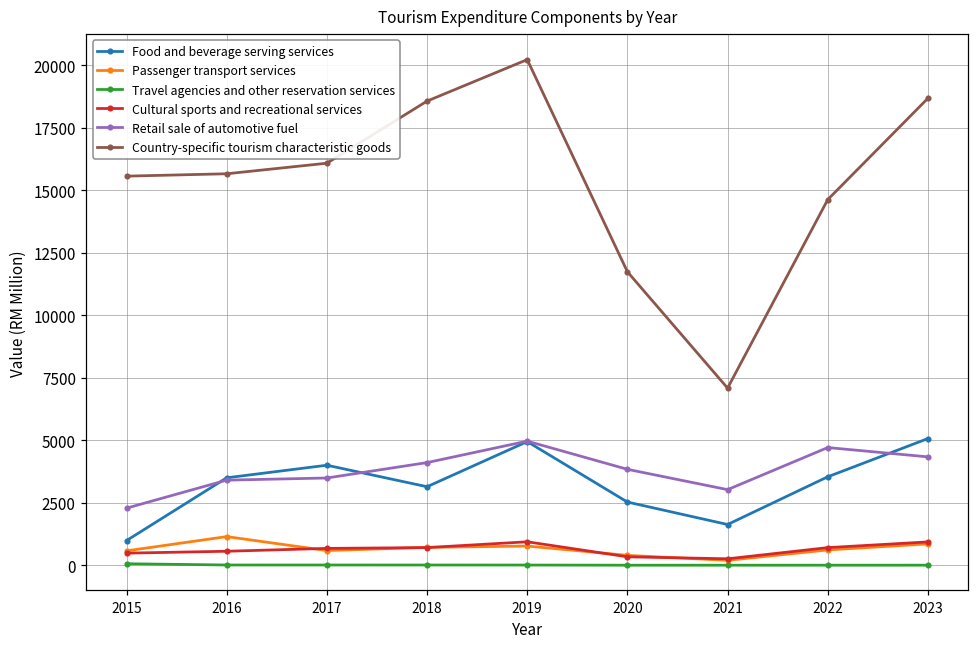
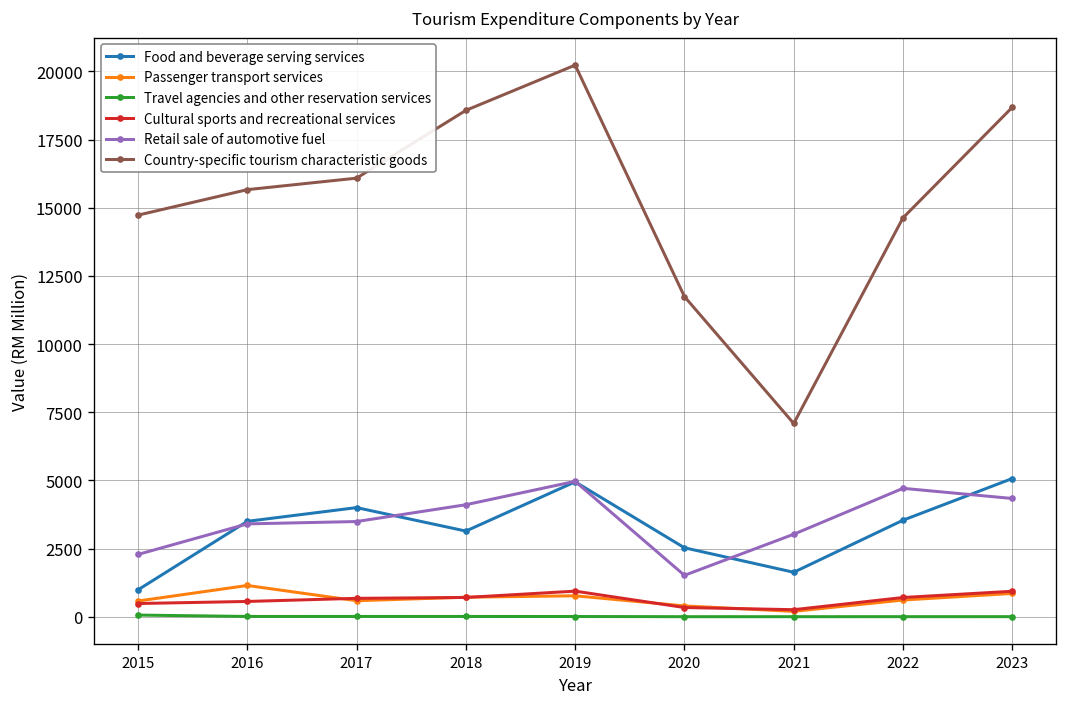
  {
    "Food and beverage serving services": {
      "2015": 1000,
      "2017": 4000,
      "2018": 3100,
      "2020": 2500,
      "2021": 1600,
      "2022": 3500,
      "2023": 5100
    },
    "Passenger transport services": {
      "2016": 1100,
      "2019": 800
    },
    "Travel agencies and other reservation services": {
      "2015": 100,
      "2016": 0,
      "2017": 0,
      "2018": 0,
      "2019": 0,
      "2020": 0,
      "2021": 0,
      "2022": 0,
      "2023": 0
    },
    "Cultural sports and recreational services": {
      "2016": 600,
      "2019": 900
    },
    "Retail sale of automotive fuel": {
      "2015": 2300,
      "2017": 3500,
      "2018": 4100,
-     "2020": 3800,
+     "2020": 1500,
      "2021": 3000,
      "2022": 4700,
      "2023": 4300
    },
    "Country-specific tourism characteristic goods": {
-     "2015": 15600,
+     "2015": 14700,
      "2016": 15700,
      "2017": 16100,
      "2018": 18600,
      "2019": 20200,
      "2020": 11700,
      "2021": 7100,
      "2022": 14600,
      "2023": 18700
    }
  }
